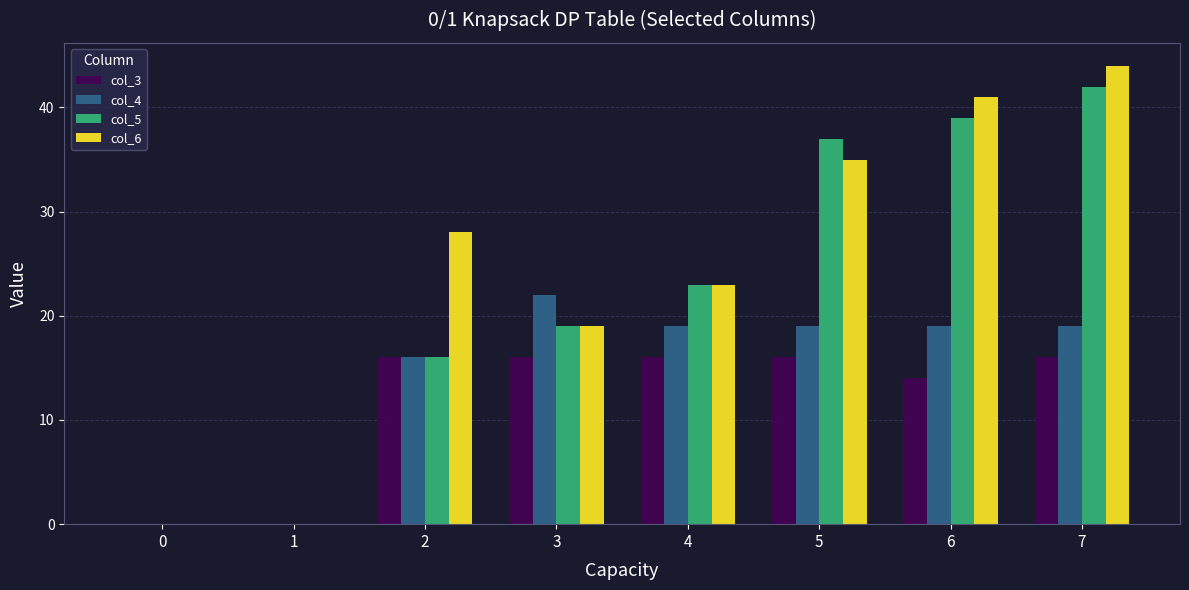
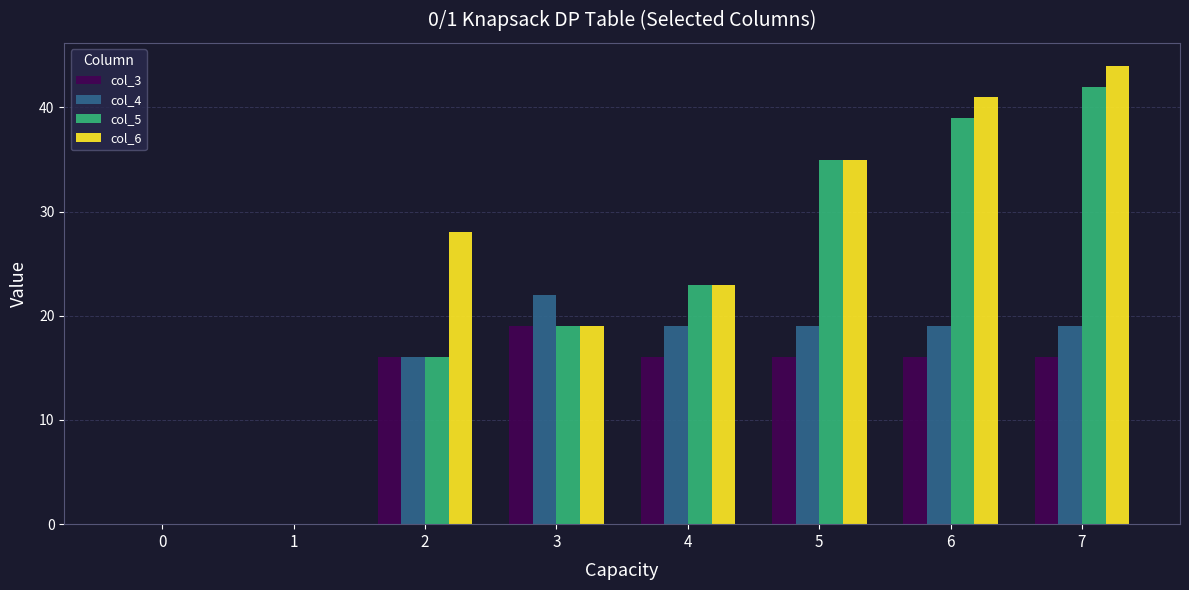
  {
    "col_3": {
      "0": 0,
      "1": 0,
      "2": 16,
-     "3": 16,
+     "3": 19,
      "4": 16,
      "5": 16,
-     "6": 14,
+     "6": 16,
      "7": 16
    },
    "col_4": {
      "0": 0,
      "1": 0,
      "2": 16,
      "3": 22,
      "4": 19,
      "5": 19,
      "6": 19,
      "7": 19
    },
    "col_5": {
      "0": 0,
      "1": 0,
      "2": 16,
      "3": 19,
      "4": 23,
-     "5": 37,
+     "5": 35,
      "6": 39,
      "7": 42
    },
    "col_6": {
      "0": 0,
      "1": 0,
      "2": 28,
      "3": 19,
      "4": 23,
      "5": 35,
      "6": 41,
      "7": 44
    }
  }
